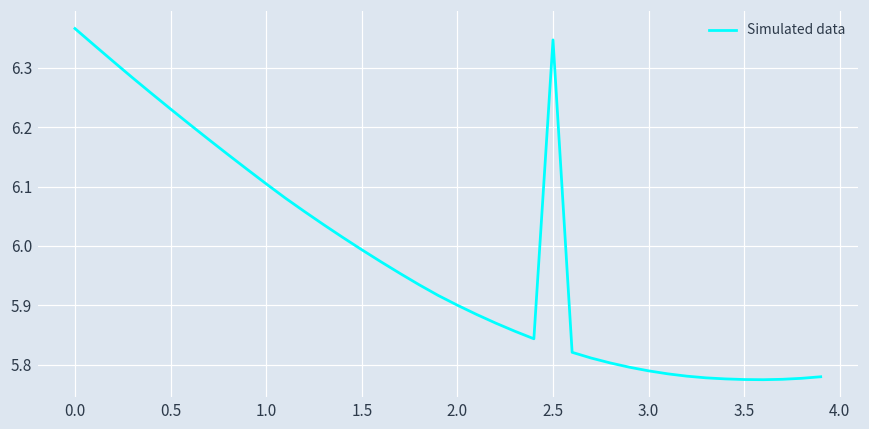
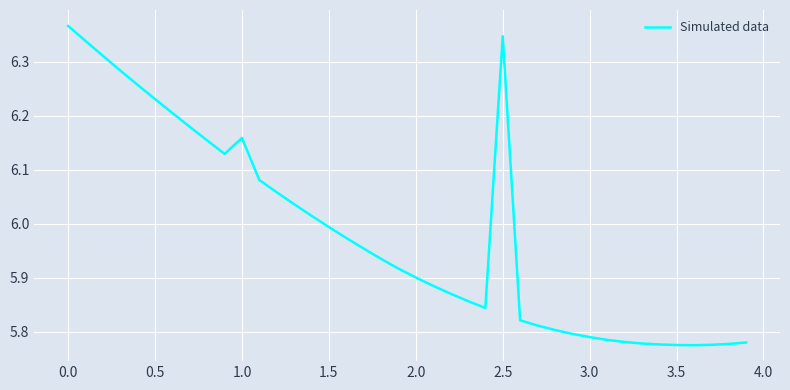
  {
    "0.0": 6.37,
    "0.5": 6.23,
-   "1.0": 6.10,
+   "1.0": 6.16,
    "1.5": 5.99,
    "2.0": 5.90,
    "2.5": 6.35,
    "3.0": 5.79,
    "3.5": 5.78
  }
